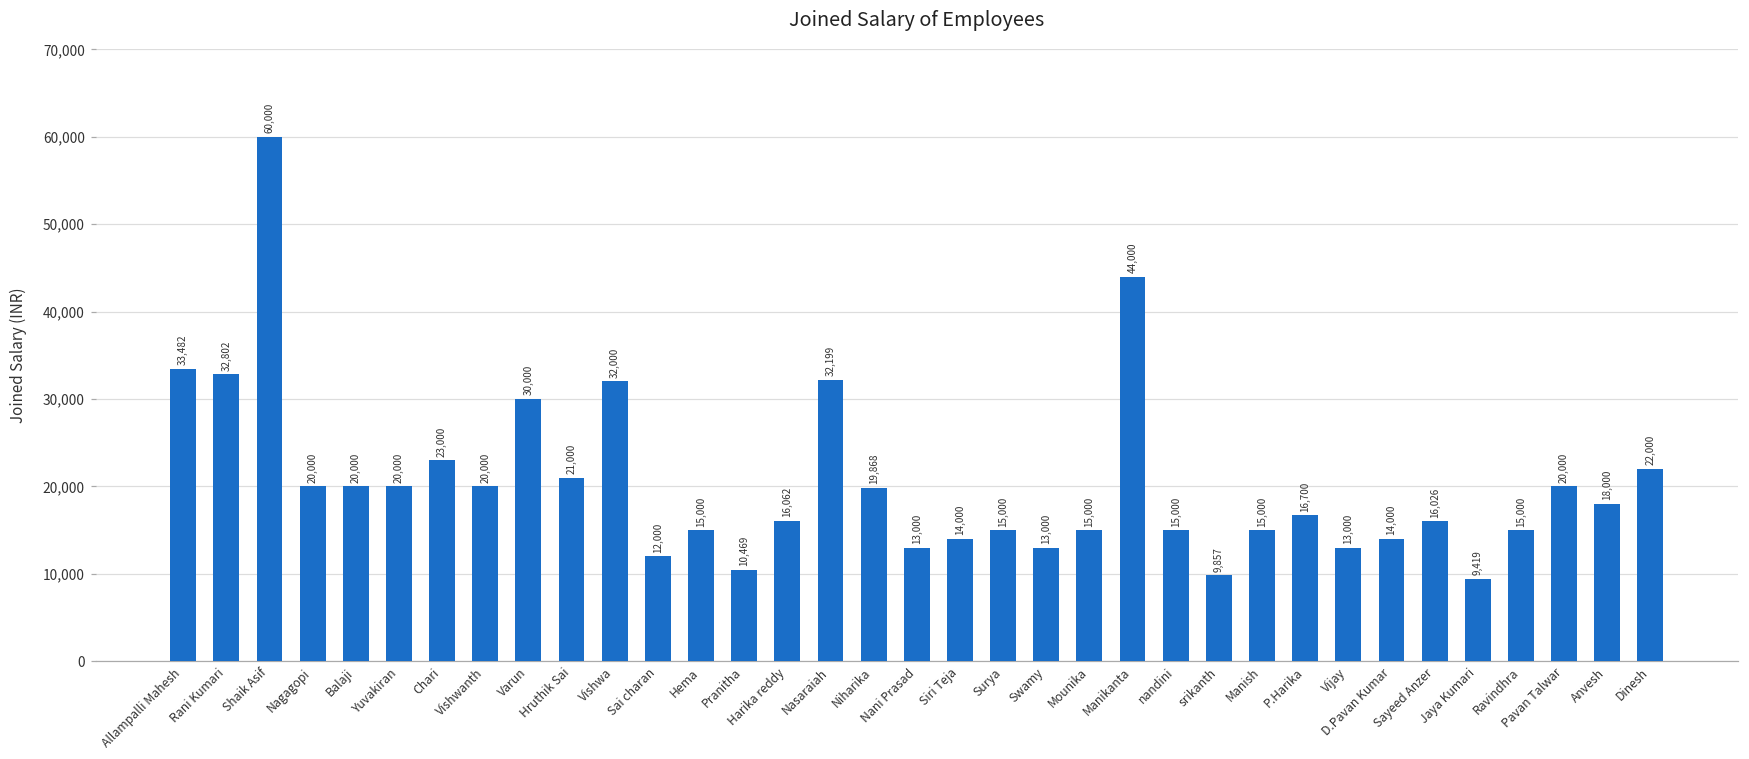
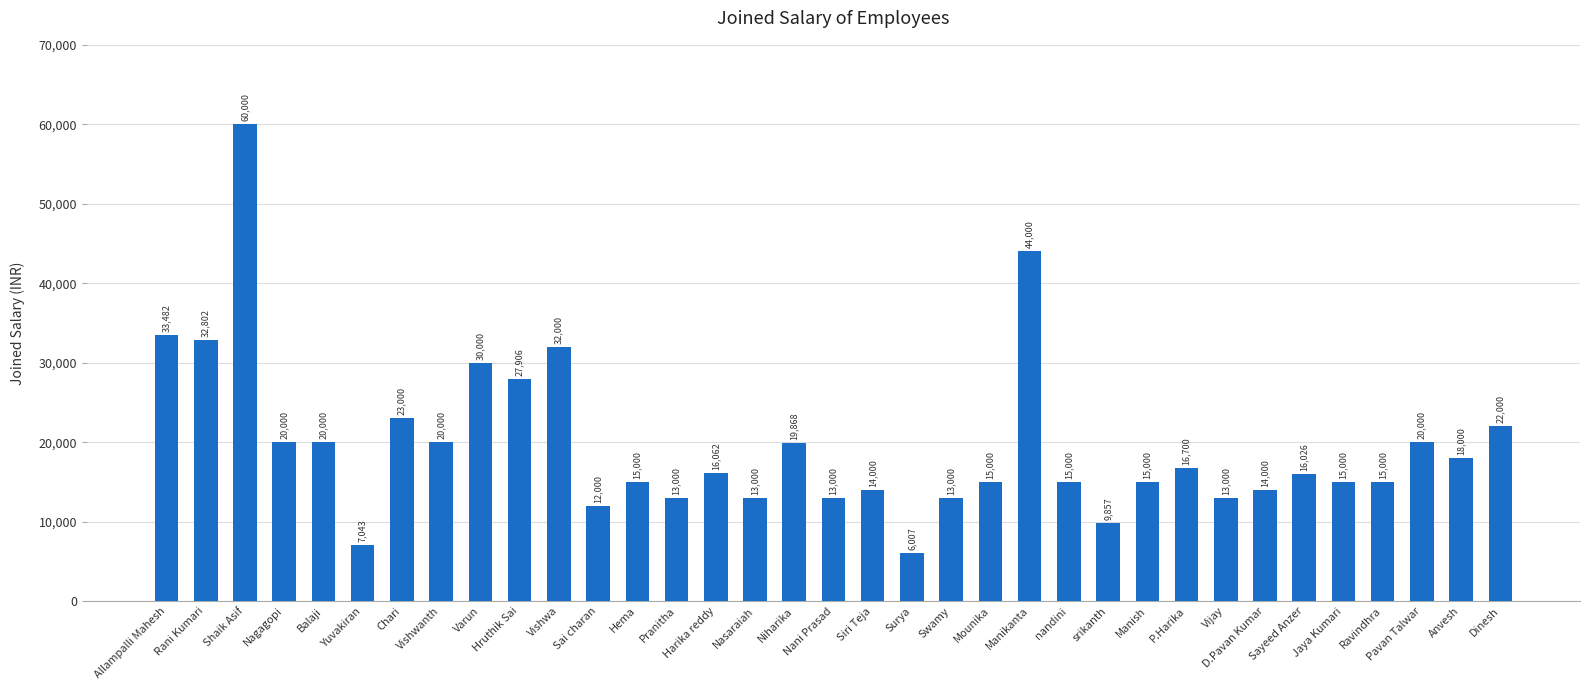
  {
    "Allampalli Mahesh": "33,482",
    "Rani Kumari": "32,802",
    "Shaik Asif": "60,000",
    "Nagagopi": "20,000",
    "Balaji": "20,000",
-   "Yuvakiran": "20,000",
+   "Yuvakiran": "7,043",
    "Chari": "23,000",
    "Vishwanth": "20,000",
    "Varun": "30,000",
-   "Hruthik Sai": "21,000",
+   "Hruthik Sai": "27,906",
    "Vishwa": "32,000",
    "Sai charan": "12,000",
    "Hema": "15,000",
-   "Pranitha": "10,469",
+   "Pranitha": "13,000",
    "Harika reddy": "16,062",
-   "Nasaraiah": "32,199",
+   "Nasaraiah": "13,000",
    "Niharika": "19,868",
    "Nani Prasad": "13,000",
    "Siri Teja": "14,000",
-   "Surya": "15,000",
+   "Surya": "6,007",
    "Swamy": "13,000",
    "Mounika": "15,000",
    "Manikanta": "44,000",
    "nandini": "15,000",
    "srikanth": "9,857",
    "Manish": "15,000",
    "P.Harika": "16,700",
    "Vijay": "13,000",
    "D.Pavan Kumar": "14,000",
    "Sayeed Anzer": "16,026",
-   "Jaya Kumari": "9,419",
+   "Jaya Kumari": "15,000",
    "Ravindhra": "15,000",
    "Pavan Talwar": "20,000",
    "Anvesh": "18,000",
    "Dinesh": "22,000"
  }
